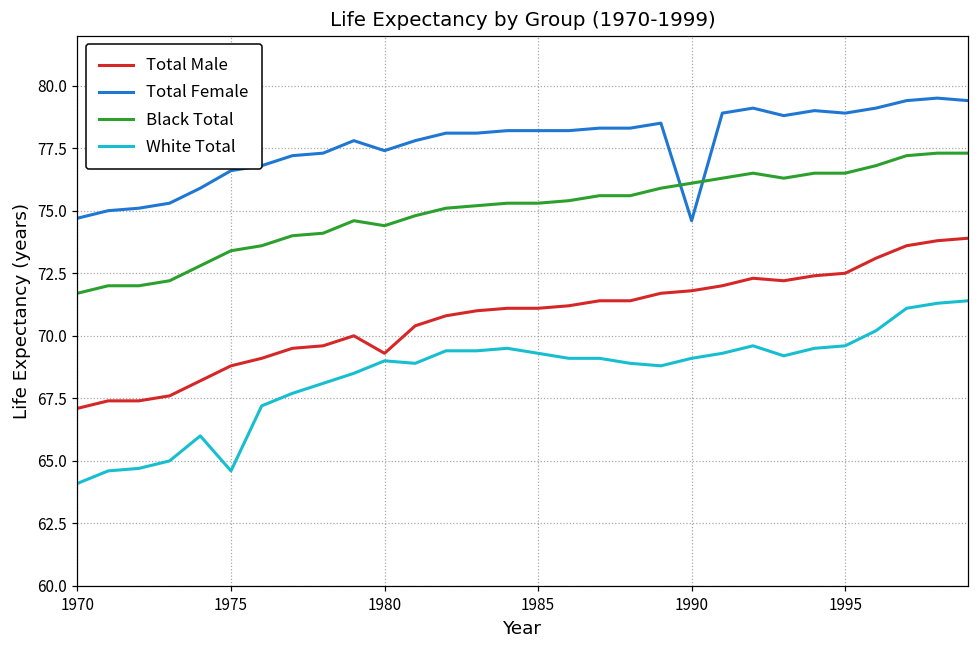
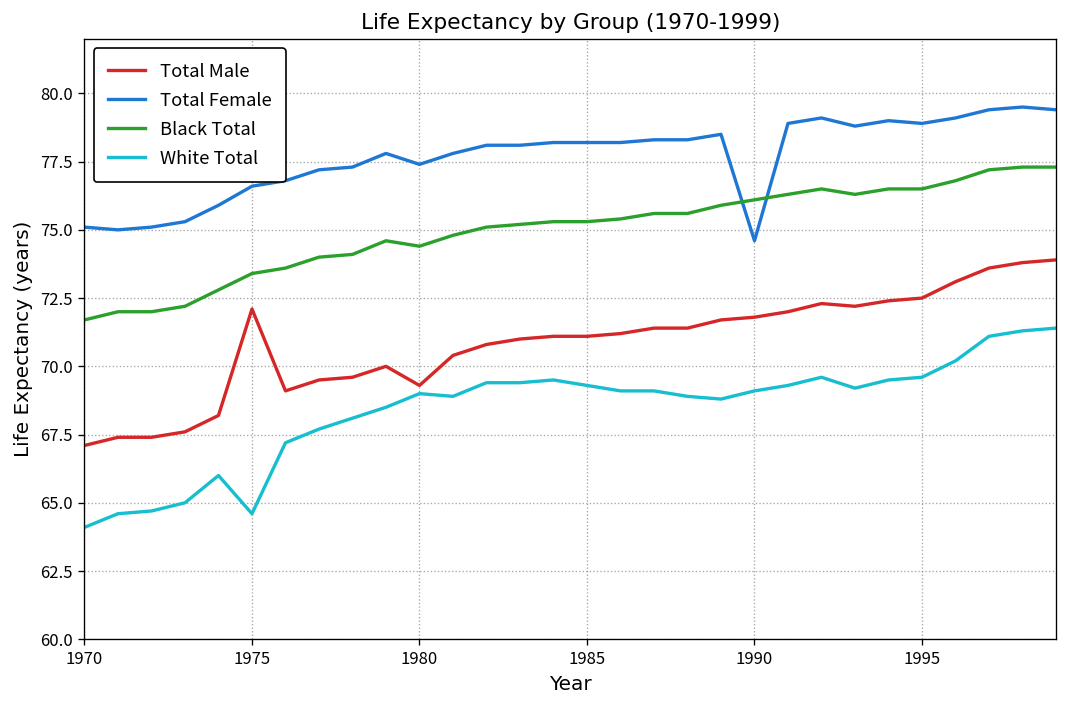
  {
    "Total Male": {
      "1970": 67.1,
-     "1975": 68.8,
+     "1975": 72.1,
      "1980": 69.3,
      "1985": 71.1,
      "1990": 71.8,
      "1995": 72.5
    },
    "Total Female": {
-     "1970": 74.7,
+     "1970": 75.1,
      "1980": 77.4,
      "1985": 78.2,
      "1990": 74.6,
      "1995": 78.9
    },
    "Black Total": {
      "1970": 71.7,
      "1975": 73.4,
      "1980": 74.4,
      "1985": 75.3,
      "1990": 76.1,
      "1995": 76.5
    },
    "White Total": {
      "1970": 64.1,
      "1975": 64.6,
      "1980": 69.0,
      "1985": 69.3,
      "1990": 69.1,
      "1995": 69.6
    }
  }
